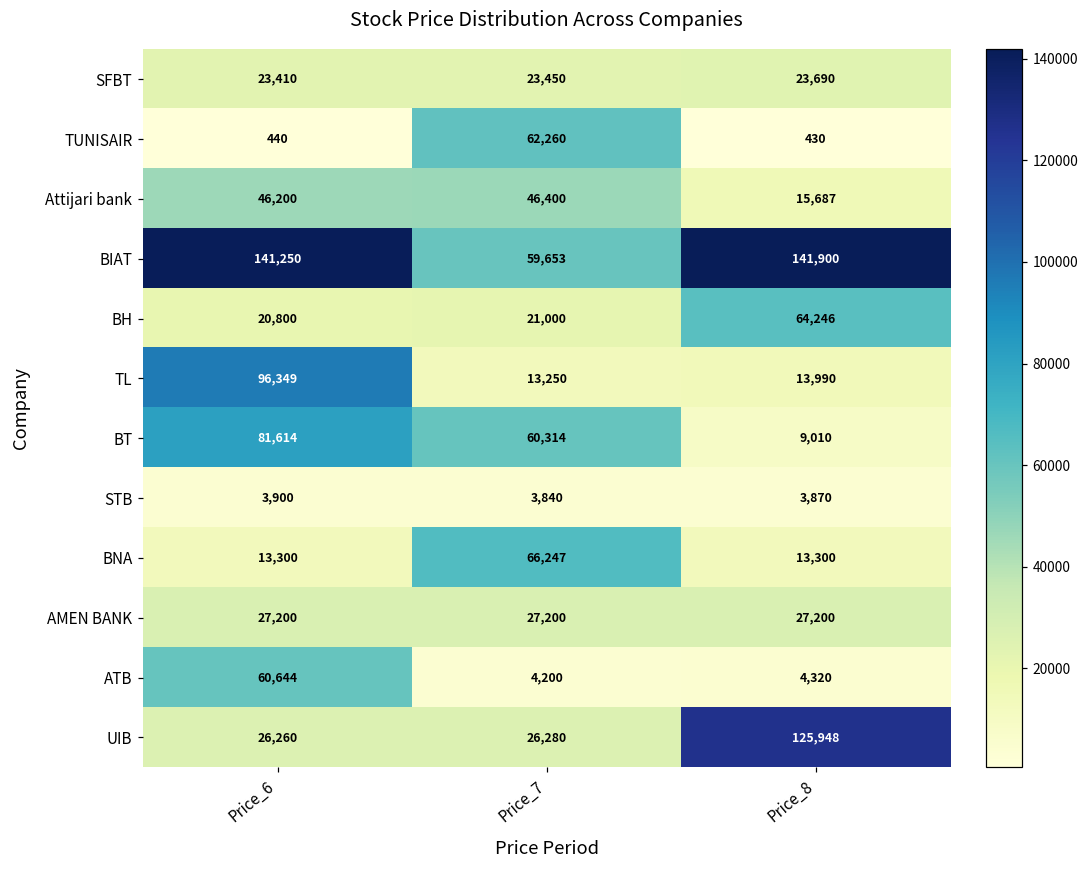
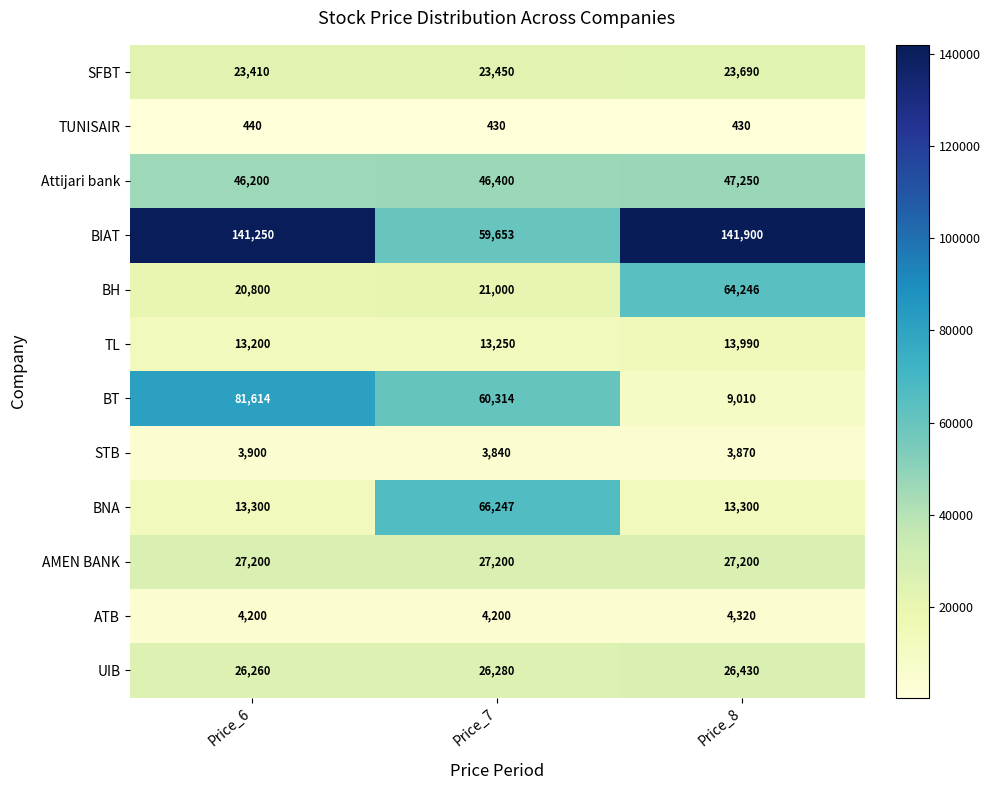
  {
    "SFBT": {
      "Price_6": "23,410",
      "Price_7": "23,450",
      "Price_8": "23,690"
    },
    "TUNISAIR": {
      "Price_6": "440",
-     "Price_7": "62,260",
+     "Price_7": "430",
      "Price_8": "430"
    },
    "Attijari bank": {
      "Price_6": "46,200",
      "Price_7": "46,400",
-     "Price_8": "15,687"
+     "Price_8": "47,250"
    },
    "BIAT": {
      "Price_6": "141,250",
      "Price_7": "59,653",
      "Price_8": "141,900"
    },
    "BH": {
      "Price_6": "20,800",
      "Price_7": "21,000",
      "Price_8": "64,246"
    },
    "TL": {
-     "Price_6": "96,349",
+     "Price_6": "13,200",
      "Price_7": "13,250",
      "Price_8": "13,990"
    },
    "BT": {
      "Price_6": "81,614",
      "Price_7": "60,314",
      "Price_8": "9,010"
    },
    "STB": {
      "Price_6": "3,900",
      "Price_7": "3,840",
      "Price_8": "3,870"
    },
    "BNA": {
      "Price_6": "13,300",
      "Price_7": "66,247",
      "Price_8": "13,300"
    },
    "AMEN BANK": {
      "Price_6": "27,200",
      "Price_7": "27,200",
      "Price_8": "27,200"
    },
    "ATB": {
-     "Price_6": "60,644",
+     "Price_6": "4,200",
      "Price_7": "4,200",
      "Price_8": "4,320"
    },
    "UIB": {
      "Price_6": "26,260",
      "Price_7": "26,280",
-     "Price_8": "125,948"
+     "Price_8": "26,430"
    }
  }
